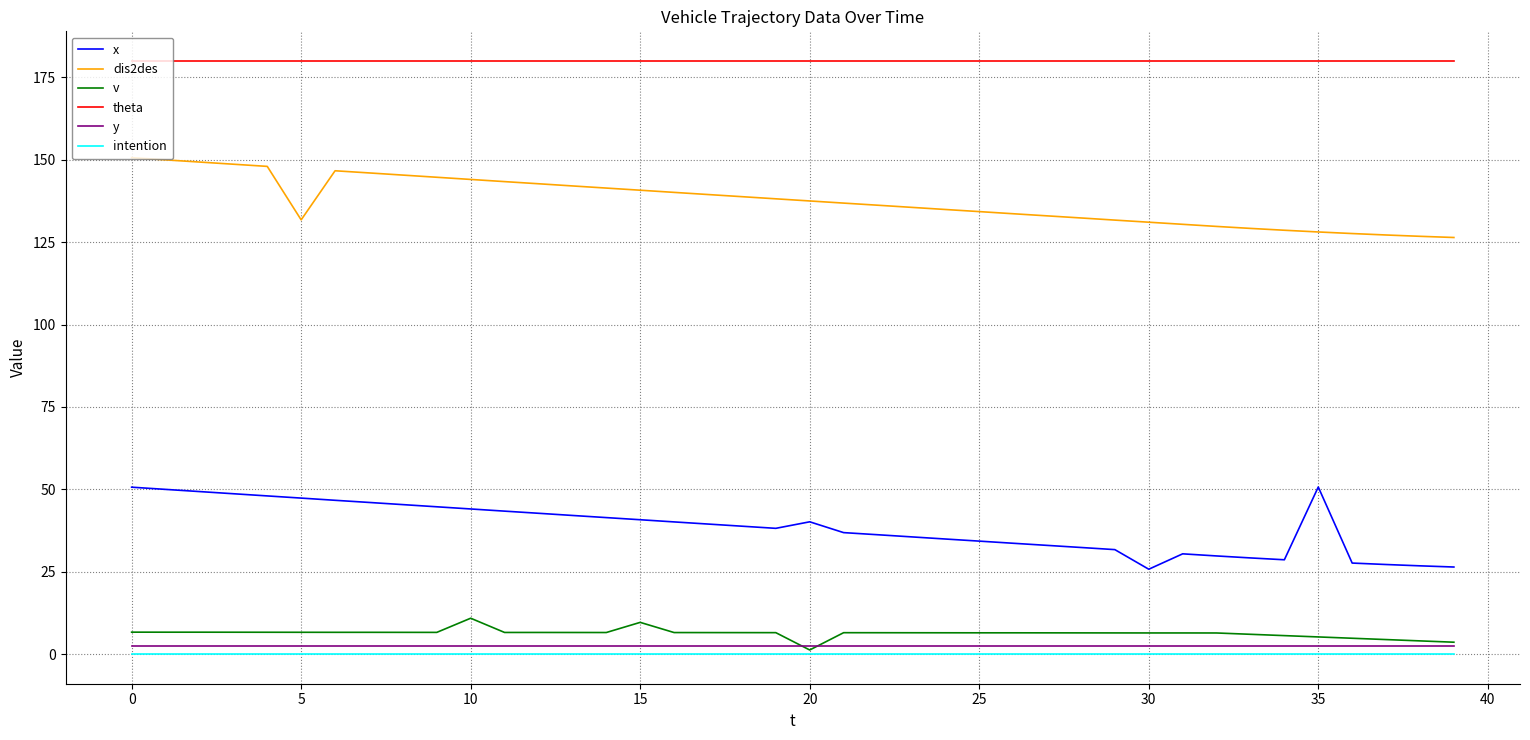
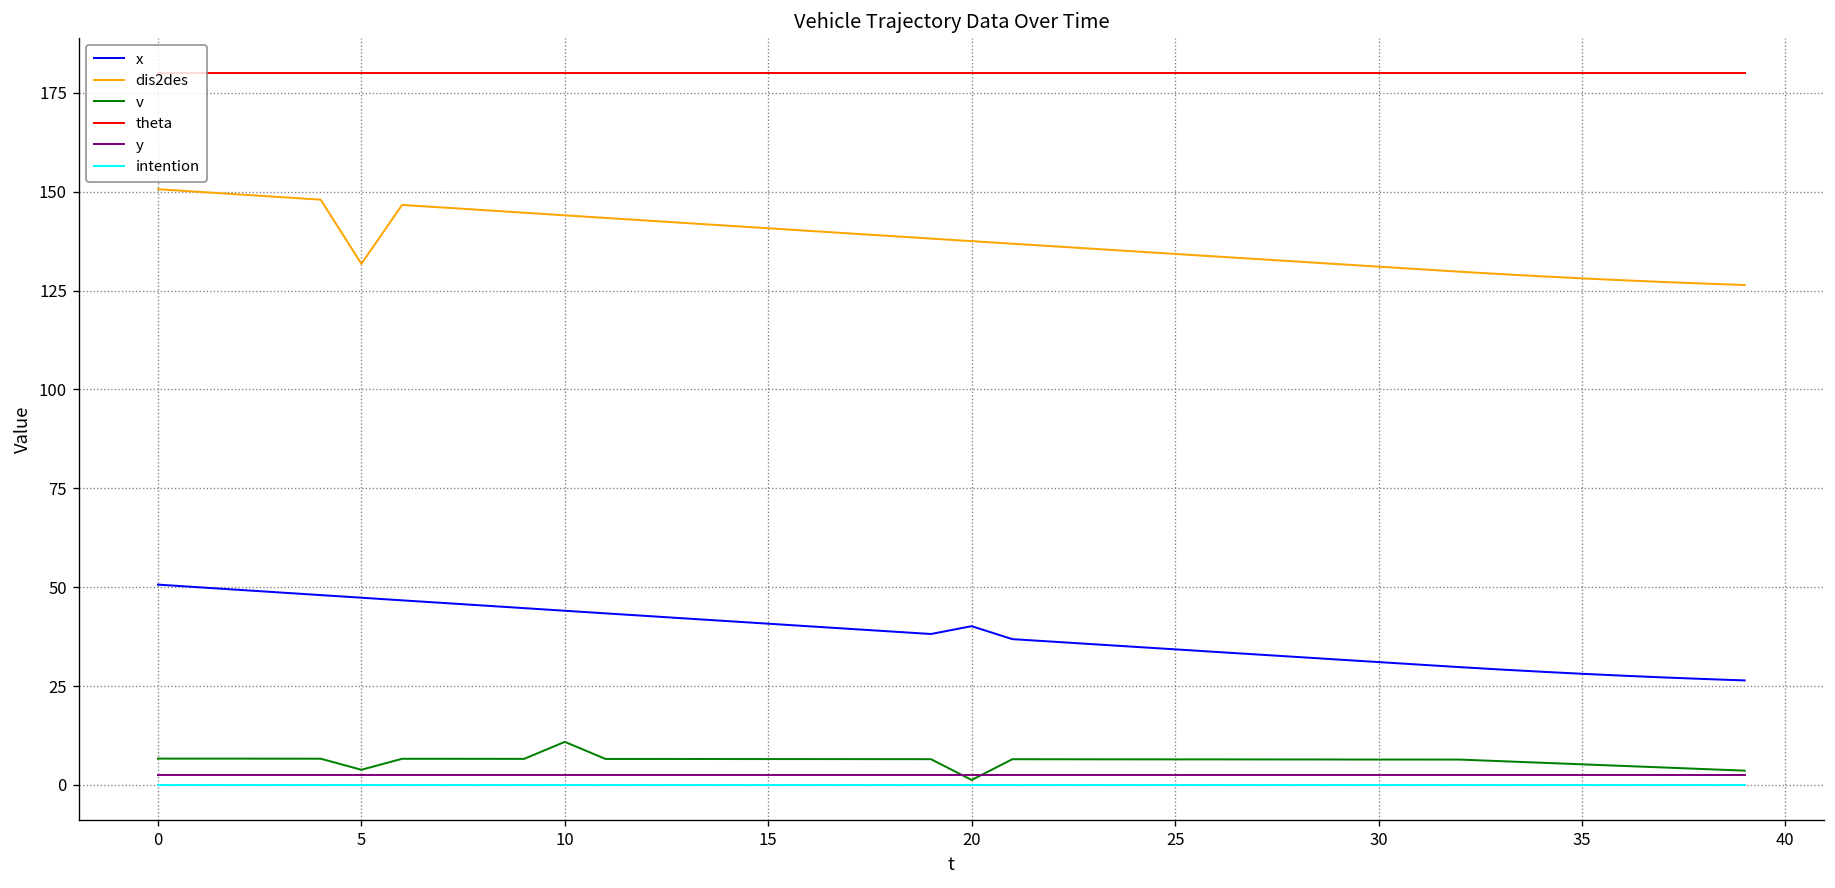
  {
    "x": {
      "0": 51,
      "5": 47,
      "10": 44,
      "15": 41,
      "20": 40,
      "25": 34,
-     "30": 26,
-     "35": 51
+     "30": 31,
+     "35": 28
    },
    "dis2des": {
      "5": 132,
      "10": 144,
      "15": 141,
      "20": 138,
      "25": 134,
      "30": 131,
      "35": 128
    },
    "v": {
      "0": 7,
-     "5": 7,
+     "5": 4,
      "10": 11,
-     "15": 10,
+     "15": 7,
      "20": 1,
      "25": 6,
      "30": 6,
      "35": 5
    },
    "theta": {
      "5": 180,
      "10": 180,
      "15": 180,
      "20": 180,
      "25": 180,
      "30": 180,
      "35": 180
    },
    "y": {
      "0": 3,
      "5": 3,
      "10": 3,
      "15": 3,
      "20": 3,
      "25": 3,
      "30": 3,
      "35": 3
    },
    "intention": {
      "0": 0,
      "5": 0,
      "10": 0,
      "15": 0,
      "20": 0,
      "25": 0,
      "30": 0,
      "35": 0
    }
  }
